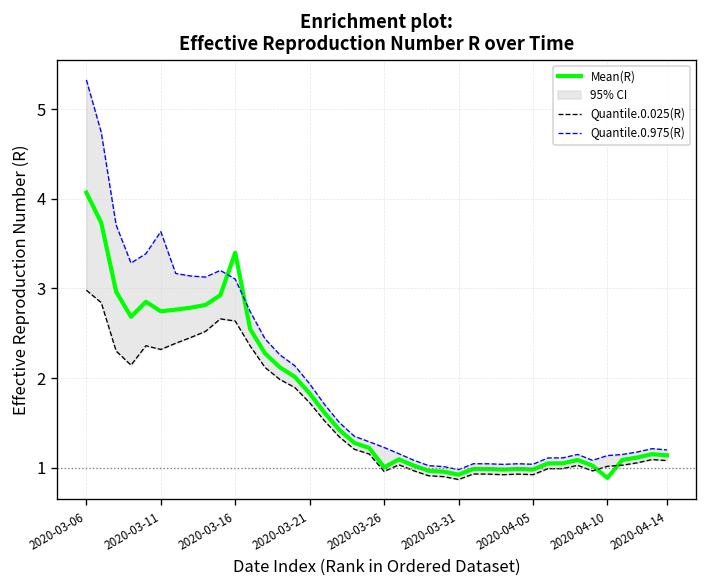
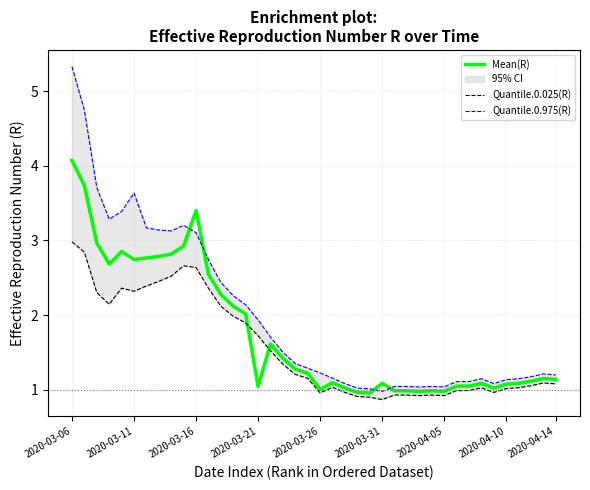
  {
    "Mean(R)": {
      "2020-03-06": 4.1,
      "2020-03-11": 2.7,
      "2020-03-16": 3.4,
-     "2020-03-21": 1.8,
+     "2020-03-21": 1.0,
      "2020-03-26": 1.0,
-     "2020-03-31": 0.9,
+     "2020-03-31": 1.1,
      "2020-04-05": 1.0,
-     "2020-04-10": 0.9,
+     "2020-04-10": 1.1,
      "2020-04-14": 1.1
    },
    "Quantile.0.025(R)": {
      "2020-03-06": 3.0,
      "2020-03-11": 2.3,
      "2020-03-16": 2.6,
      "2020-03-21": 1.7,
      "2020-03-26": 1.0,
      "2020-03-31": 0.9,
      "2020-04-05": 0.9,
      "2020-04-10": 1.0,
      "2020-04-14": 1.1
    },
    "95% CI": {
      "2020-03-06": 5.3,
      "2020-03-11": 3.6,
      "2020-03-16": 3.1,
      "2020-03-21": 1.9,
      "2020-03-26": 1.2,
      "2020-03-31": 1.0,
      "2020-04-05": 1.0,
      "2020-04-10": 1.1,
      "2020-04-14": 1.2
    }
  }
